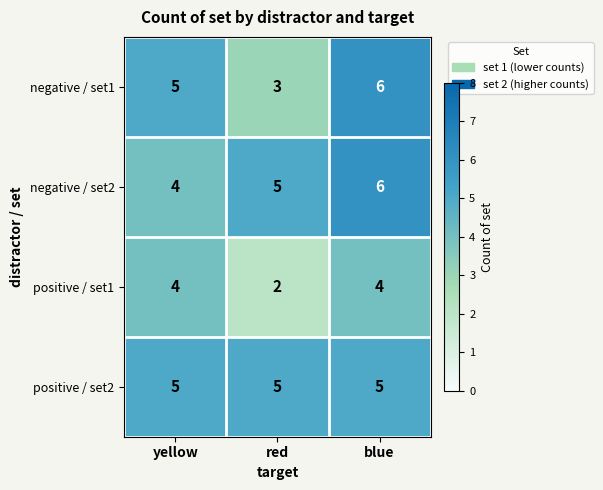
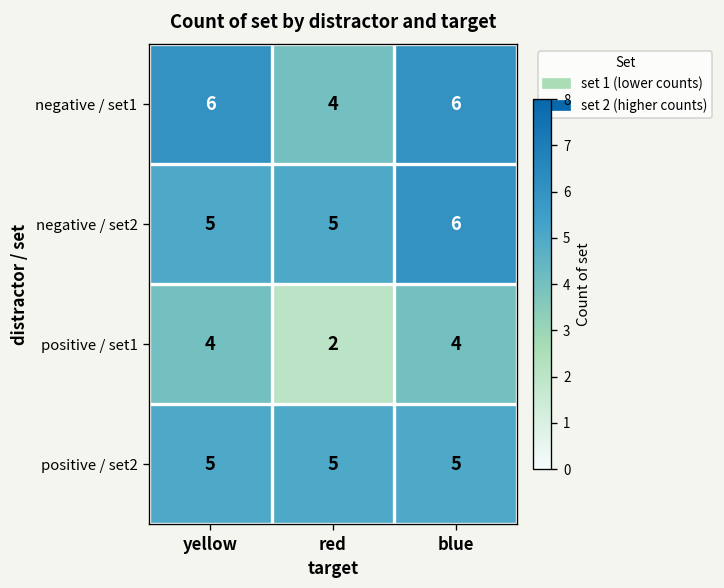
  {
    "negative / set1": {
-     "yellow": 5,
-     "red": 3,
+     "yellow": 6,
+     "red": 4,
      "blue": 6
    },
    "negative / set2": {
-     "yellow": 4,
+     "yellow": 5,
      "red": 5,
      "blue": 6
    },
    "positive / set1": {
      "yellow": 4,
      "red": 2,
      "blue": 4
    },
    "positive / set2": {
      "yellow": 5,
      "red": 5,
      "blue": 5
    }
  }
